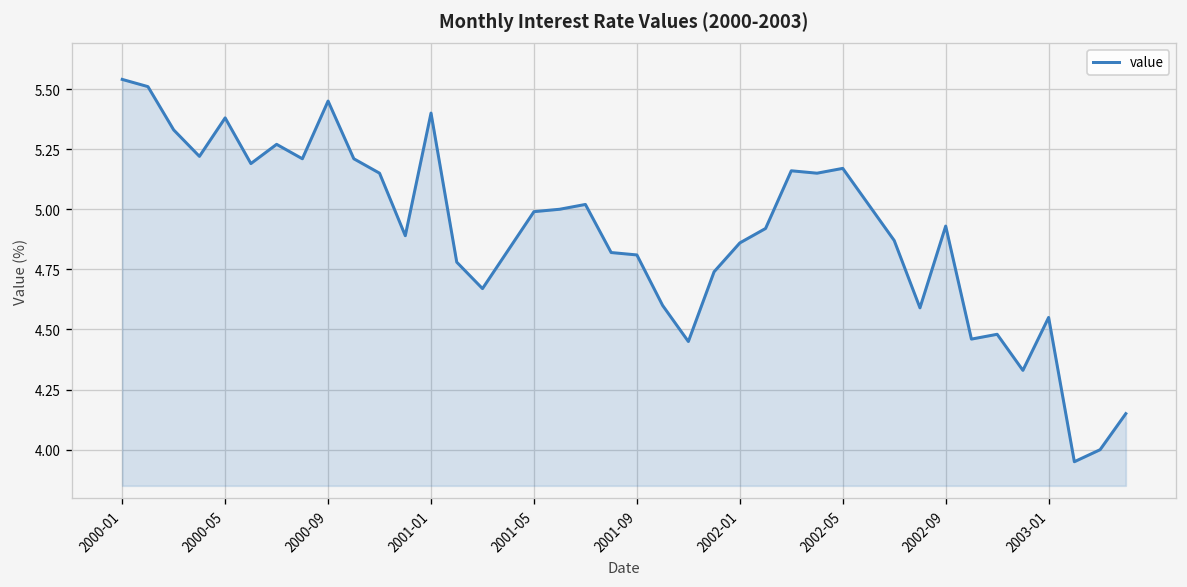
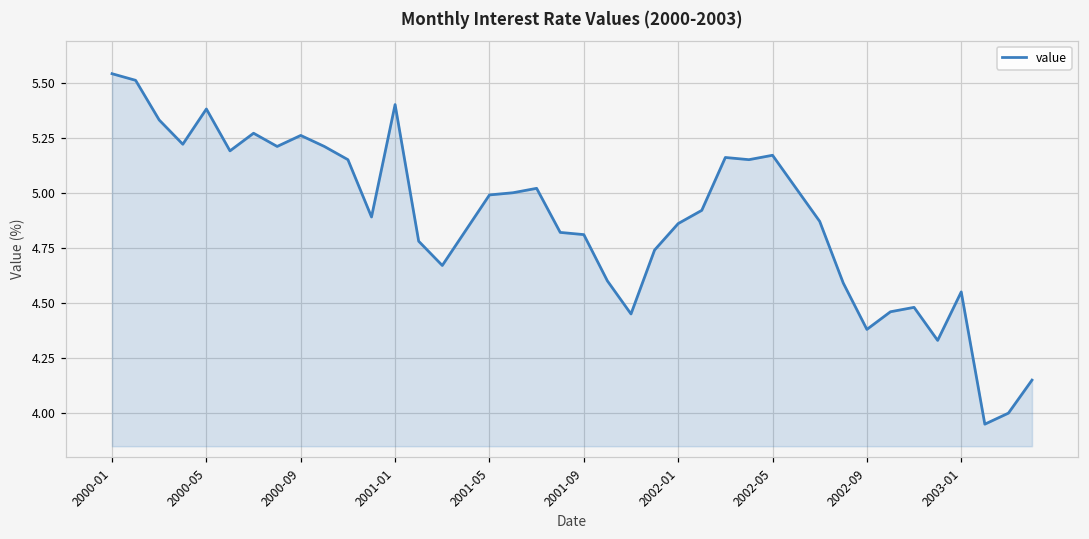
  {
    "2000-01": 5.54,
    "2000-05": 5.38,
-   "2000-09": 5.45,
+   "2000-09": 5.26,
    "2001-01": 5.40,
    "2001-05": 4.99,
    "2001-09": 4.81,
    "2002-01": 4.86,
    "2002-05": 5.17,
-   "2002-09": 4.93,
+   "2002-09": 4.38,
    "2003-01": 4.55
  }
